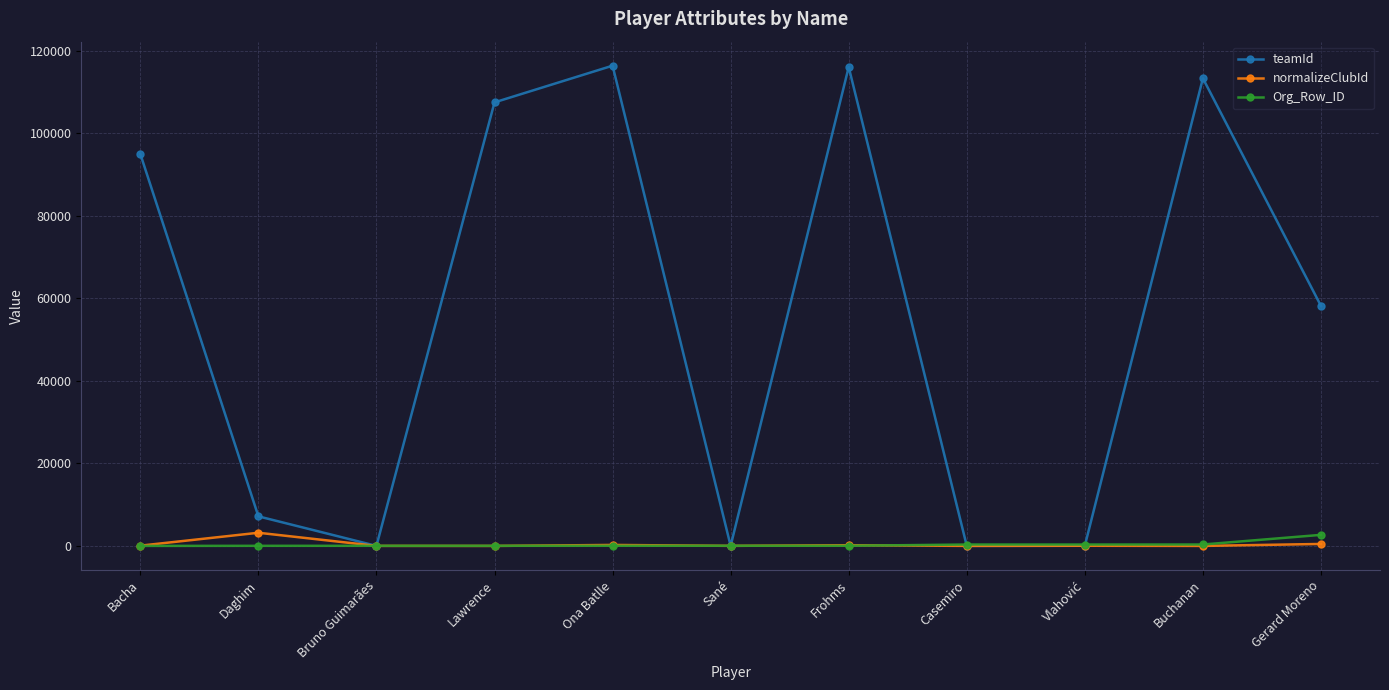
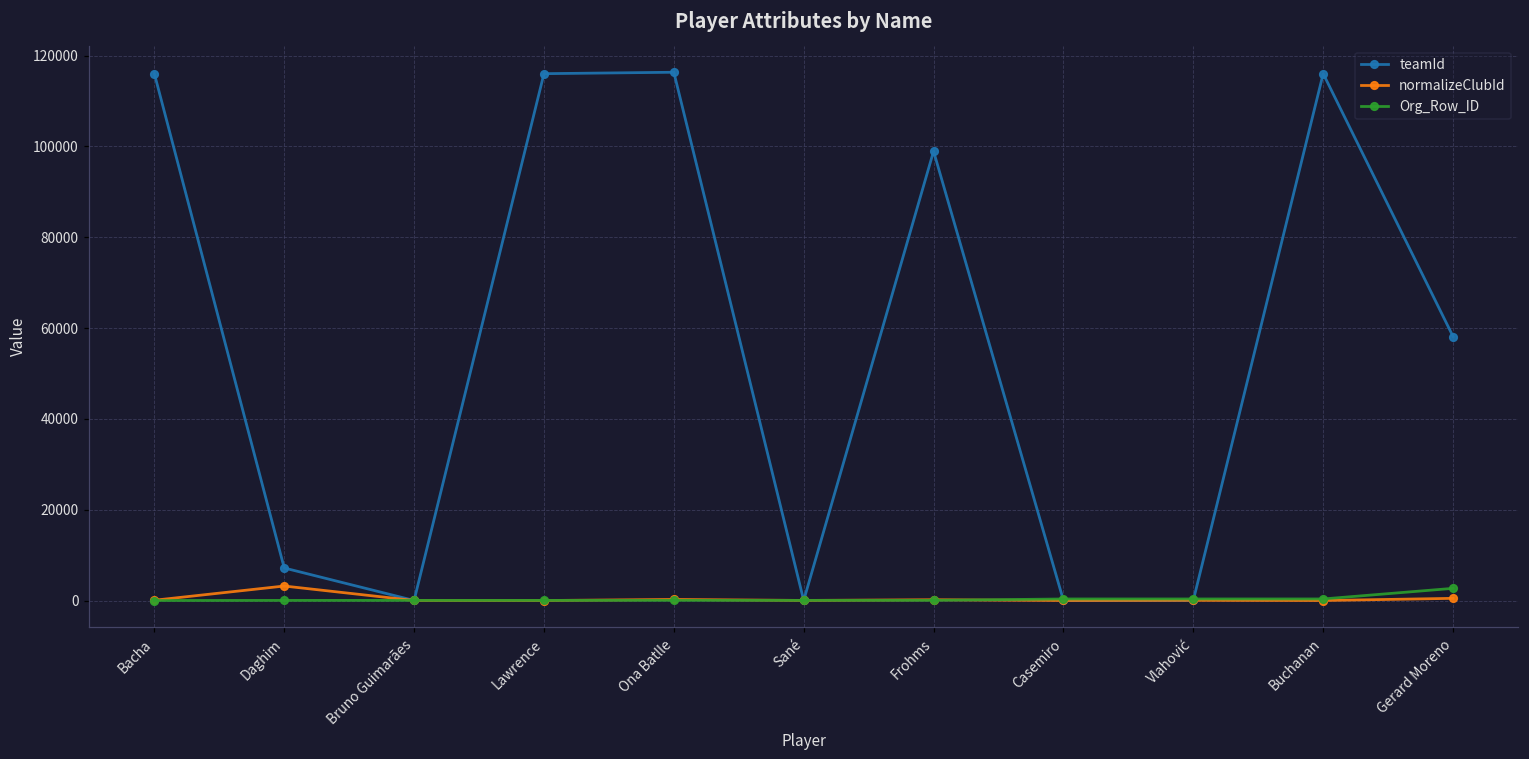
  {
    "teamId": {
-     "Bacha": 95000,
+     "Bacha": 116000,
      "Daghim": 7000,
-     "Lawrence": 107000,
+     "Lawrence": 116000,
      "Ona Batlle": 116000,
-     "Frohms": 116000,
-     "Buchanan": 113000,
+     "Frohms": 99000,
+     "Buchanan": 116000,
      "Gerard Moreno": 58000
    },
    "normalizeClubId": {
      "Daghim": 3000,
      "Gerard Moreno": 0
    },
    "Org_Row_ID": {
      "Daghim": 0,
      "Gerard Moreno": 3000
    }
  }
